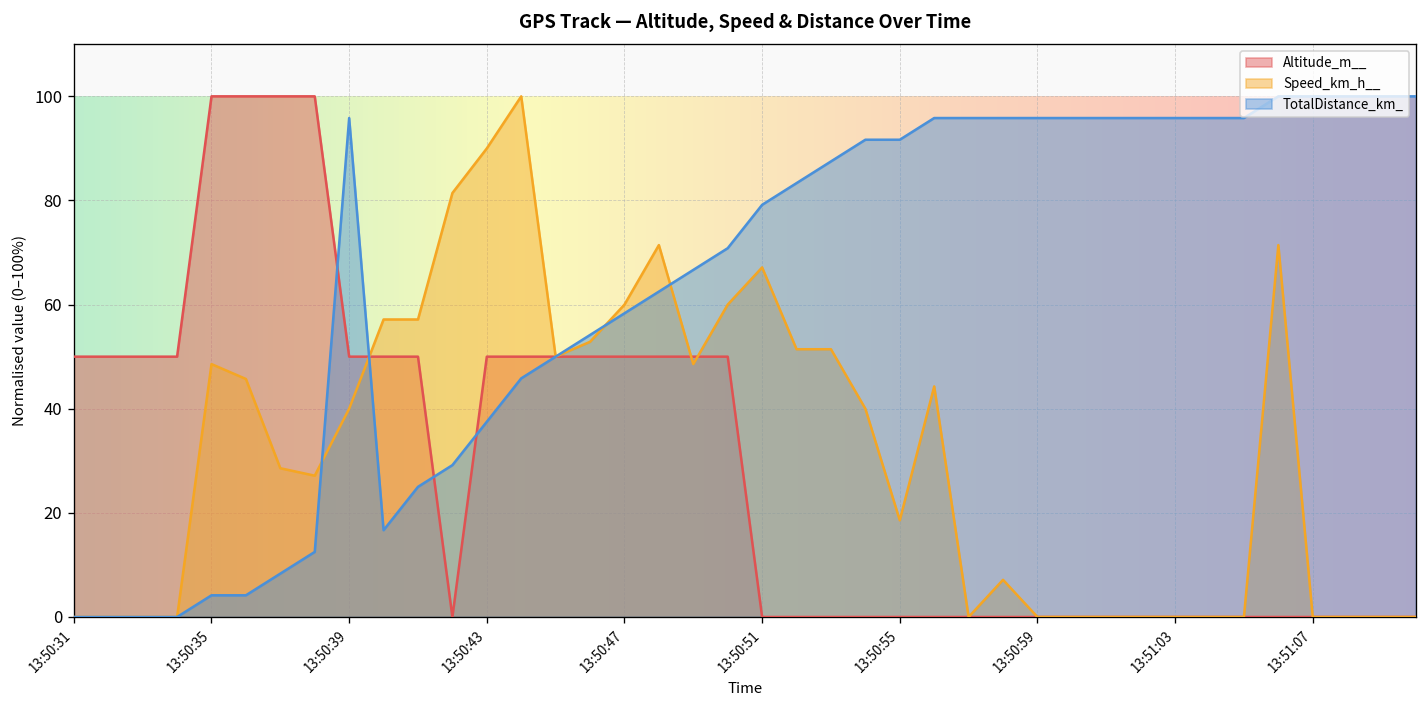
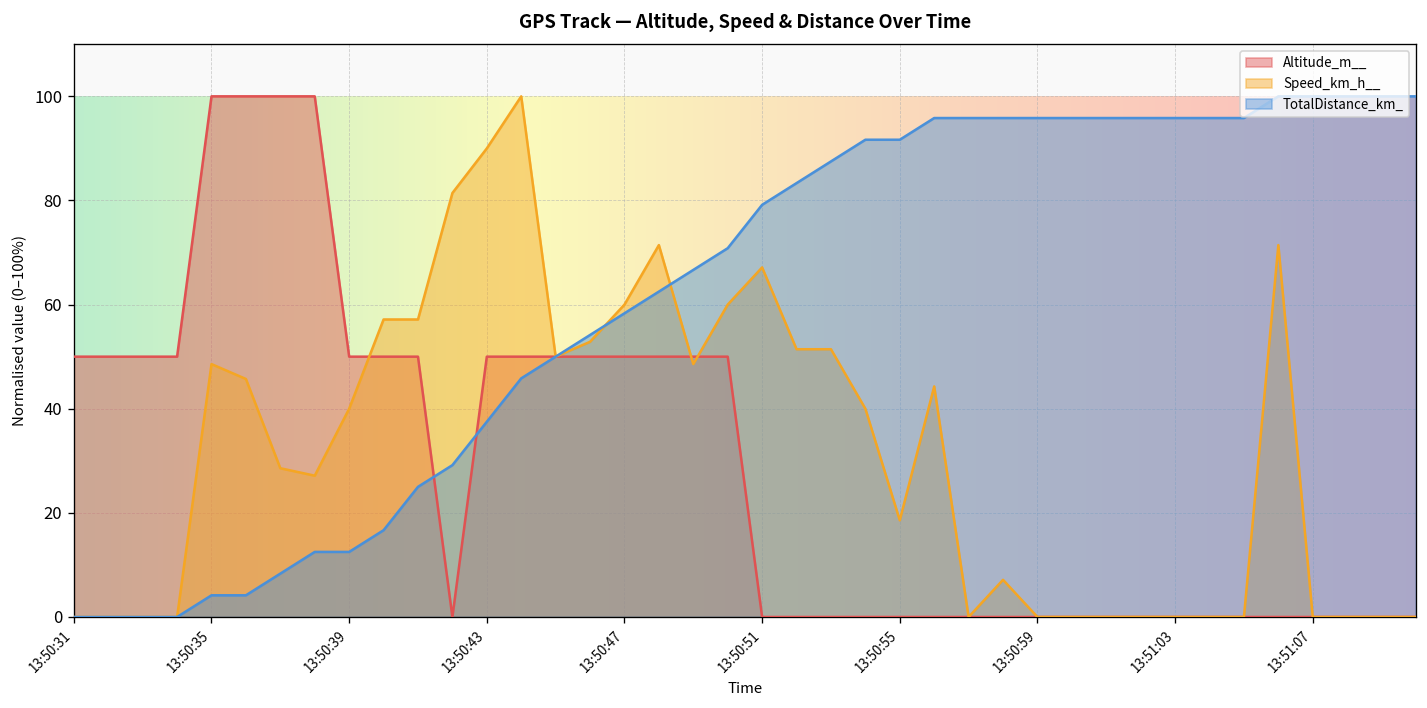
  {
    "Altitude_m__": {
      "13:50:31": 50,
      "13:50:35": 100,
      "13:50:39": 50,
      "13:50:43": 50,
      "13:50:47": 50,
      "13:50:51": 0,
      "13:50:55": 0
    },
    "Speed_km_h__": {
      "13:50:35": 49,
      "13:50:39": 40,
      "13:50:43": 90,
      "13:50:47": 60,
      "13:50:51": 67,
      "13:50:55": 19
    },
    "TotalDistance_km_": {
      "13:50:35": 4,
-     "13:50:39": 96,
+     "13:50:39": 13,
      "13:50:43": 37,
      "13:50:47": 58,
      "13:50:51": 79,
      "13:50:55": 92,
      "13:50:59": 96,
      "13:51:03": 96
    }
  }
